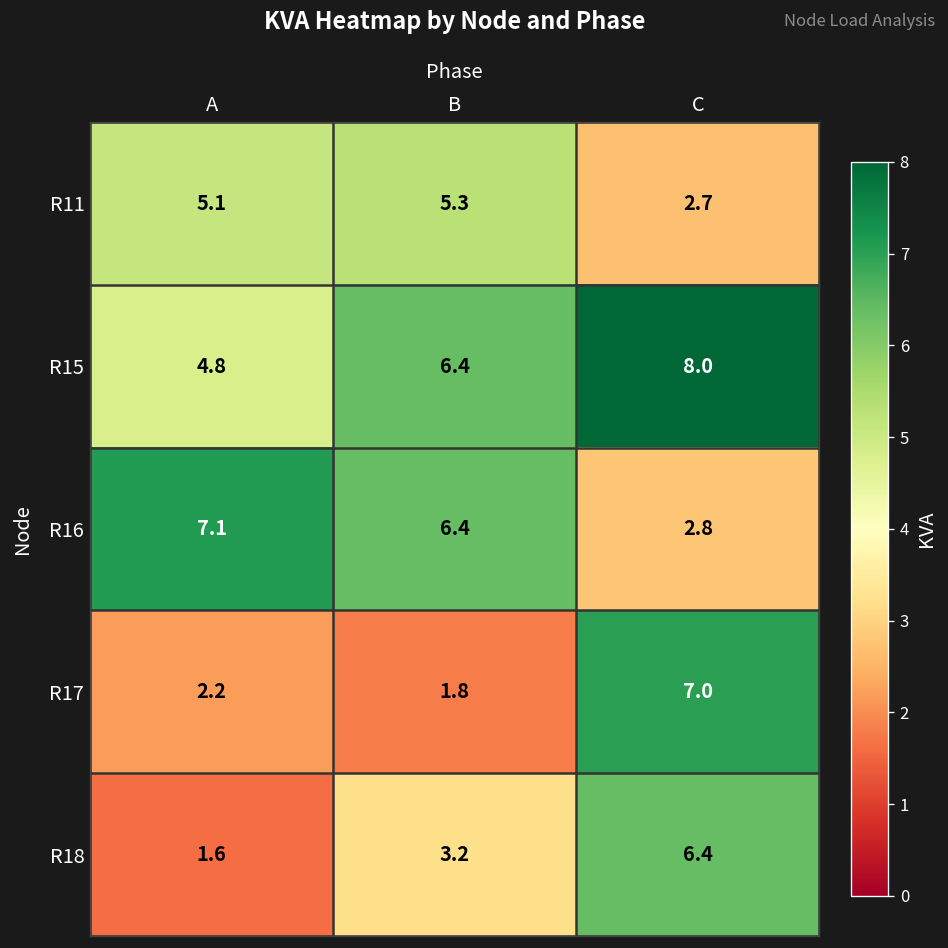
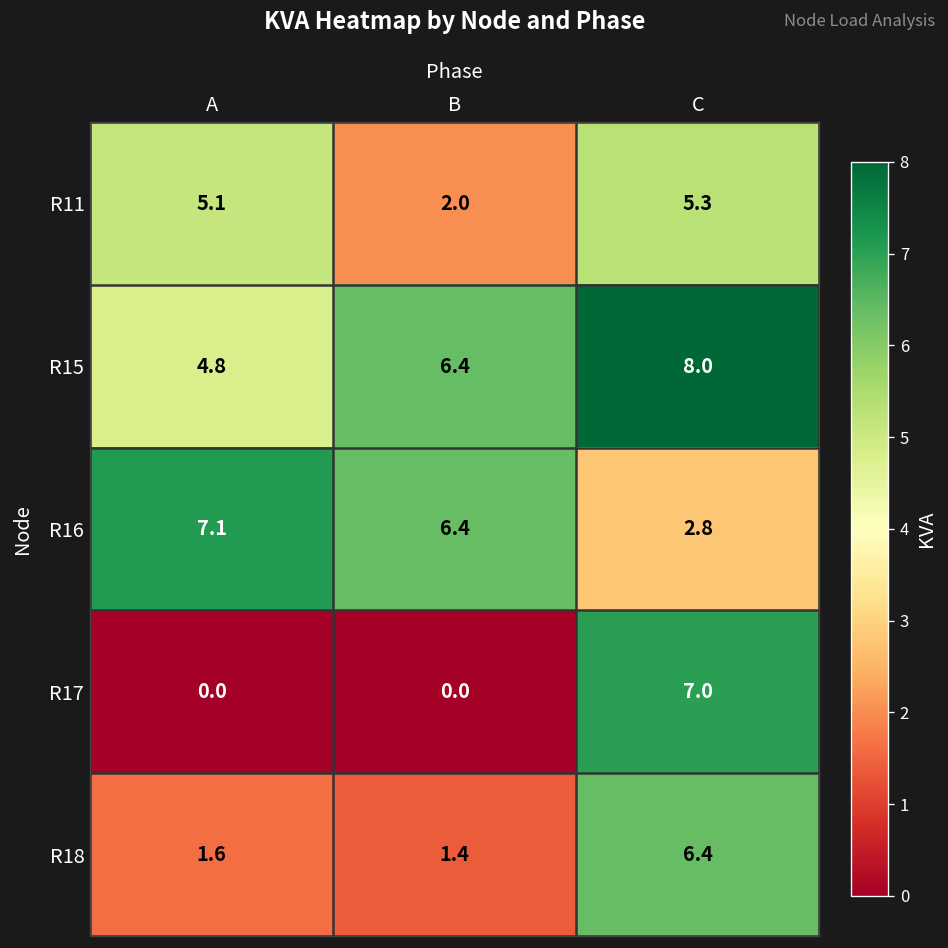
  {
    "R11": {
      "A": 5.1,
-     "B": 5.3,
-     "C": 2.7
+     "B": 2.0,
+     "C": 5.3
    },
    "R15": {
      "A": 4.8,
      "B": 6.4,
      "C": 8.0
    },
    "R16": {
      "A": 7.1,
      "B": 6.4,
      "C": 2.8
    },
    "R17": {
-     "A": 2.2,
-     "B": 1.8,
+     "A": 0.0,
+     "B": 0.0,
      "C": 7.0
    },
    "R18": {
      "A": 1.6,
-     "B": 3.2,
+     "B": 1.4,
      "C": 6.4
    }
  }
